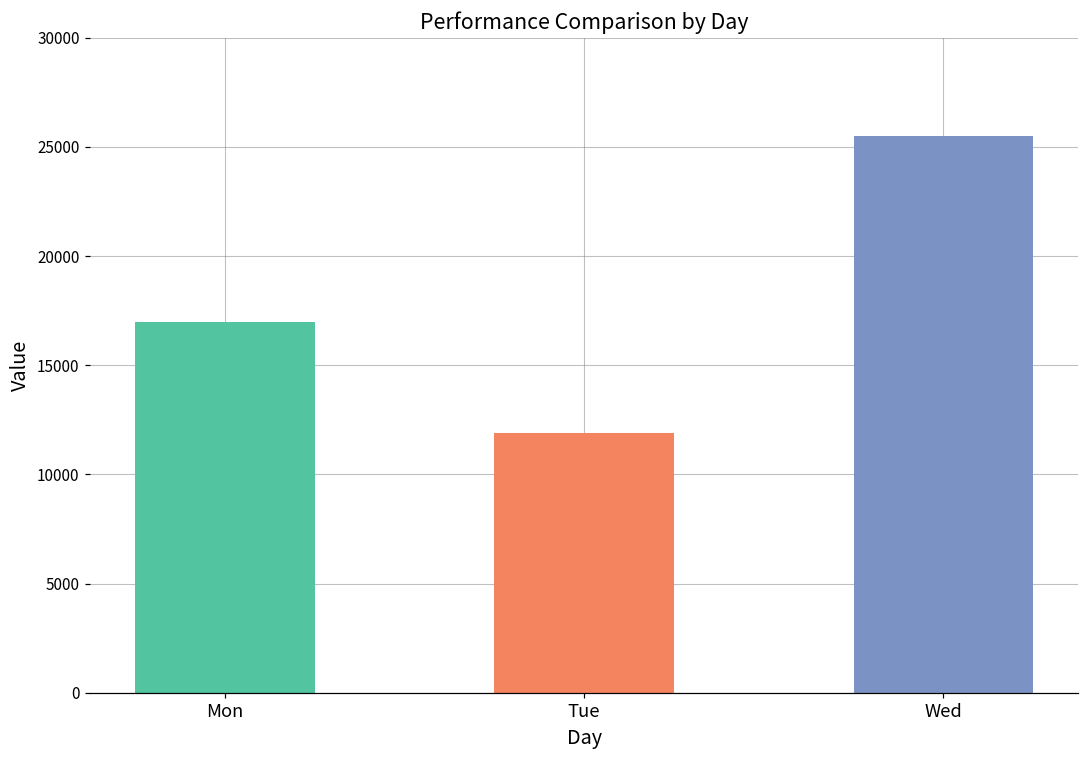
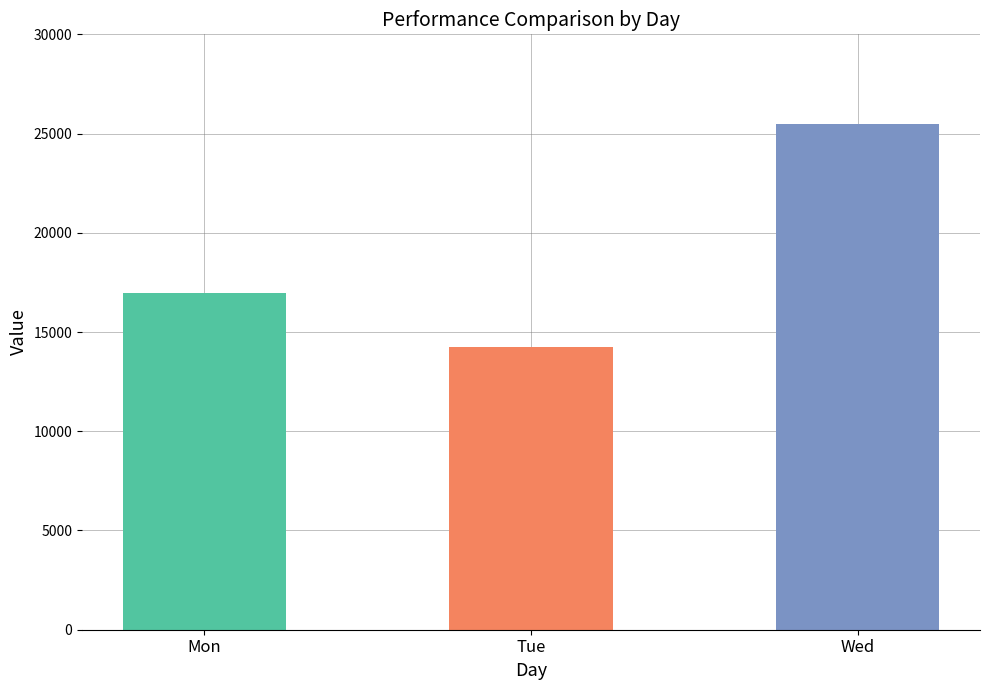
  {
    "Mon": 17000,
-   "Tue": 11900,
+   "Tue": 14200,
    "Wed": 25500
  }
